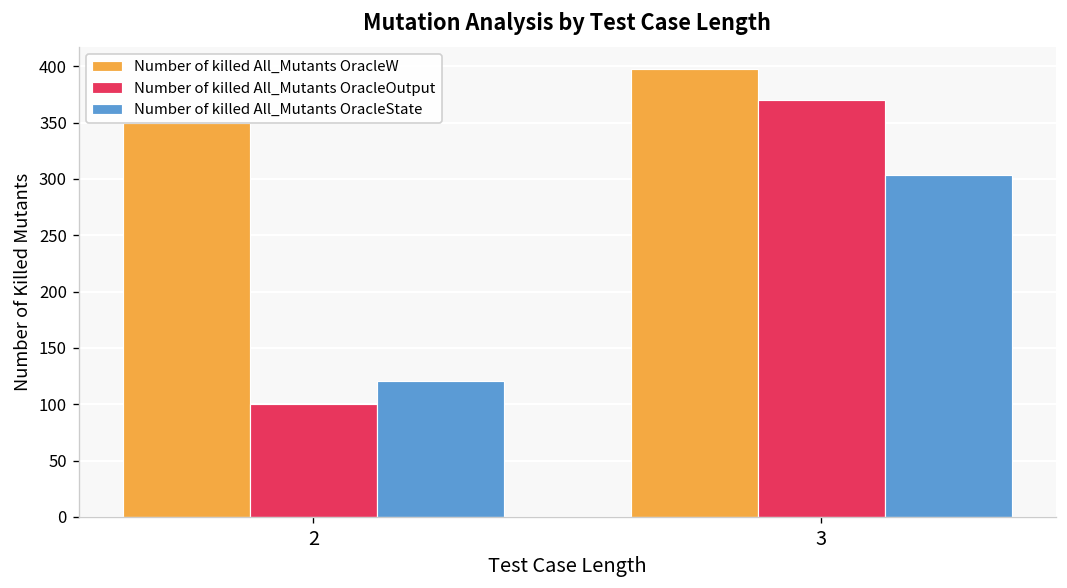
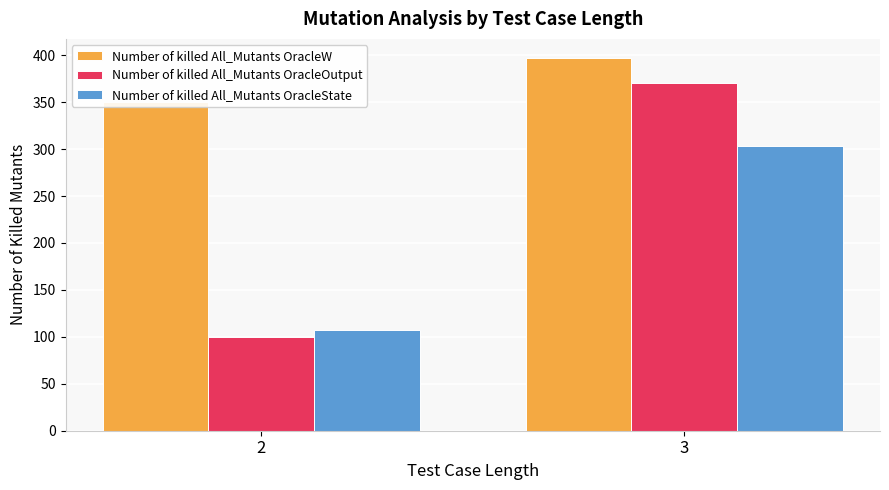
  {
    "Number of killed All_Mutants OracleW": {
      "3": 400
    },
    "Number of killed All_Mutants OracleOutput": {
      "2": 100,
      "3": 370
    },
    "Number of killed All_Mutants OracleState": {
-     "2": 120,
+     "2": 110,
      "3": 300
    }
  }
